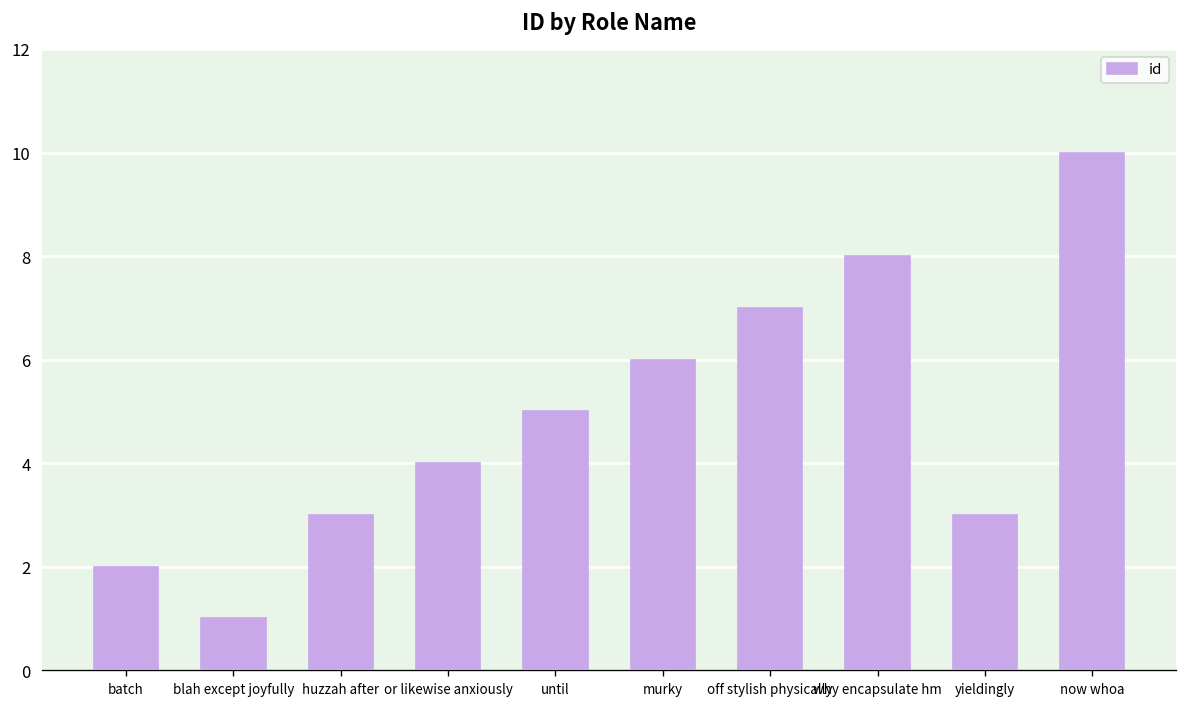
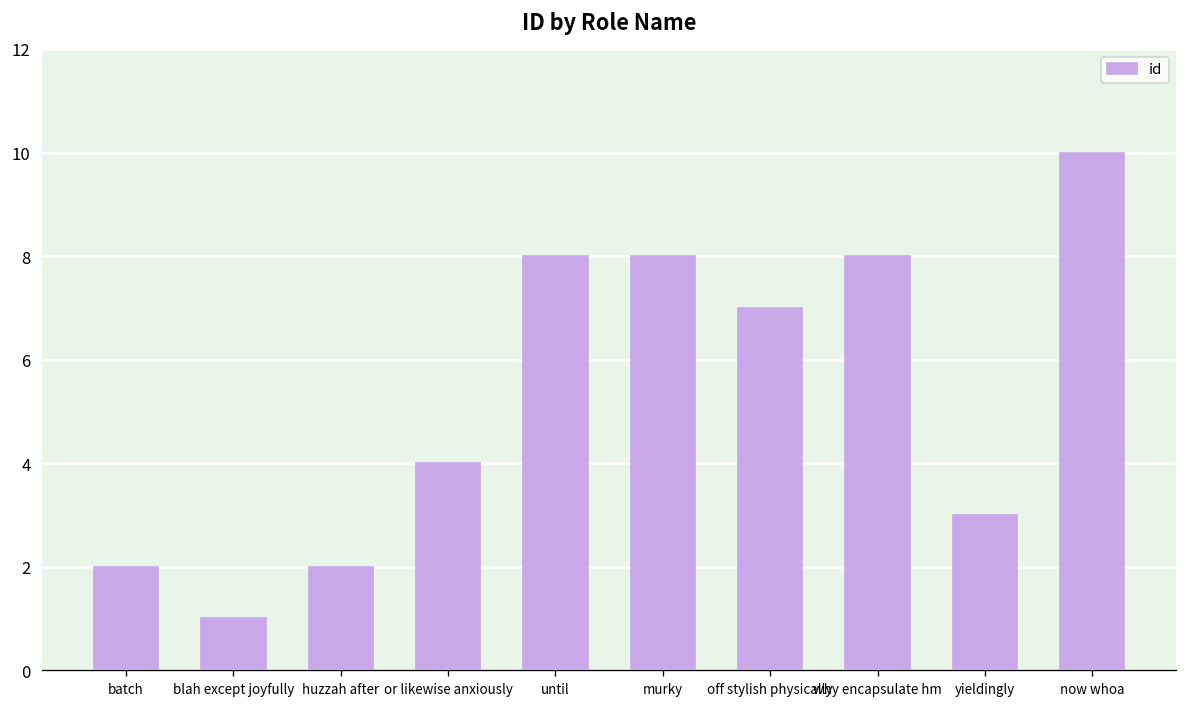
  {
    "batch": 2,
    "blah except joyfully": 1,
-   "huzzah after": 3,
+   "huzzah after": 2,
    "or likewise anxiously": 4,
-   "until": 5,
-   "murky": 6,
+   "until": 8,
+   "murky": 8,
    "off stylish physically": 7,
    "yieldingly": 3,
    "now whoa": 10
  }
